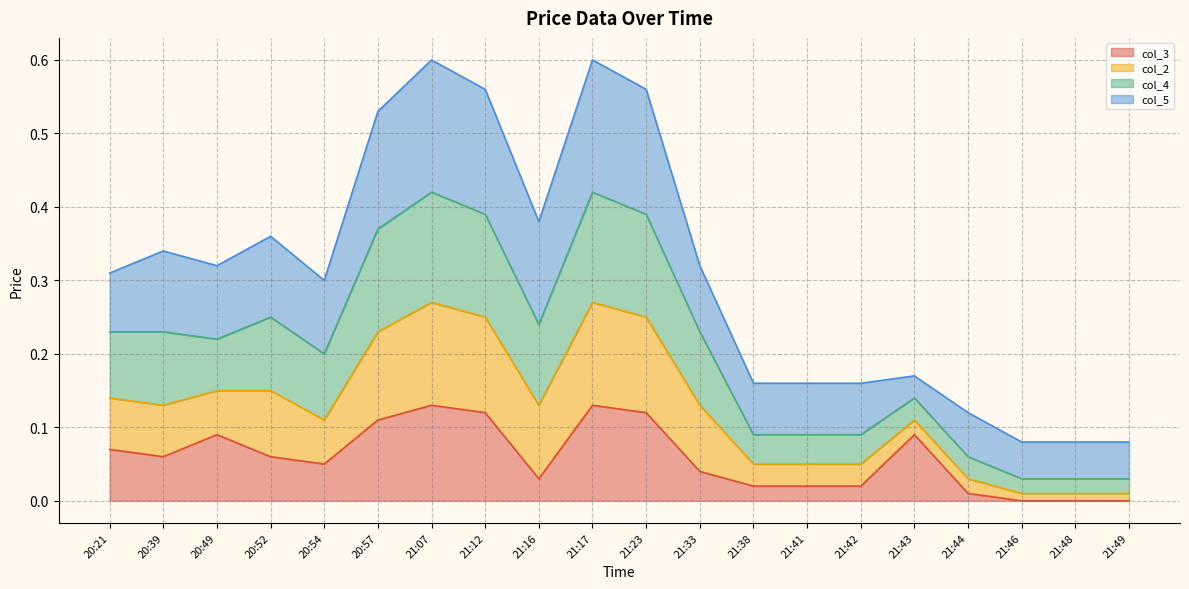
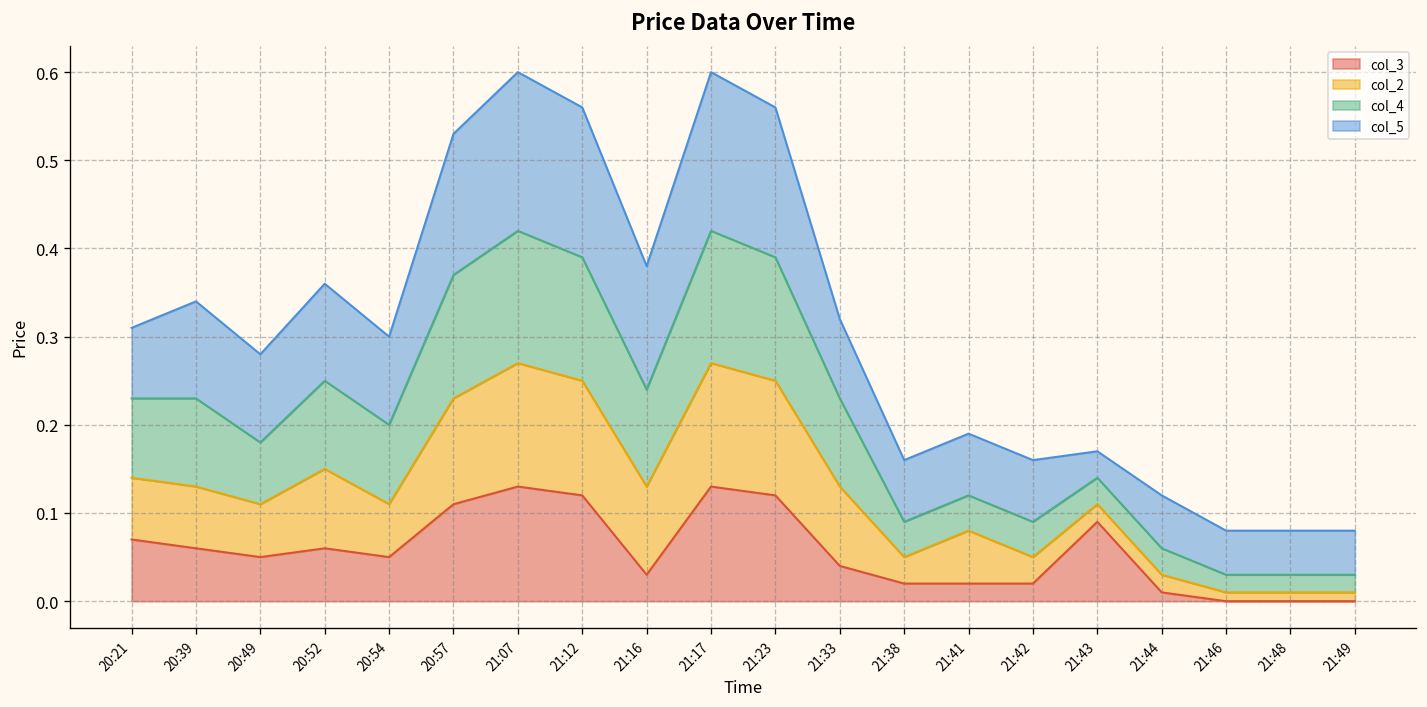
  {
    "col_3": {
      "20:21": 0.07,
      "20:39": 0.06,
-     "20:49": 0.09,
+     "20:49": 0.05,
      "20:52": 0.06,
      "20:54": 0.05,
      "20:57": 0.11,
      "21:07": 0.13,
      "21:12": 0.12,
      "21:16": 0.03,
      "21:17": 0.13,
      "21:23": 0.12,
      "21:33": 0.04,
      "21:38": 0.02,
      "21:41": 0.02,
      "21:42": 0.02,
      "21:43": 0.09,
      "21:44": 0.01,
      "21:46": 0.00,
      "21:48": 0.00,
      "21:49": 0.00
    },
    "col_2": {
      "20:21": 0.07,
      "20:39": 0.07,
      "20:49": 0.06,
      "20:52": 0.09,
      "20:54": 0.06,
      "20:57": 0.12,
      "21:07": 0.14,
      "21:12": 0.13,
      "21:16": 0.10,
      "21:17": 0.14,
      "21:23": 0.13,
      "21:33": 0.09,
      "21:38": 0.03,
-     "21:41": 0.03,
+     "21:41": 0.06,
      "21:42": 0.03,
      "21:43": 0.02,
      "21:44": 0.02,
      "21:46": 0.01,
      "21:48": 0.01,
      "21:49": 0.01
    },
    "col_4": {
      "20:21": 0.09,
      "20:39": 0.10,
      "20:49": 0.07,
      "20:52": 0.10,
      "20:54": 0.09,
      "20:57": 0.14,
      "21:07": 0.15,
      "21:12": 0.14,
      "21:16": 0.11,
      "21:17": 0.15,
      "21:23": 0.14,
      "21:33": 0.10,
      "21:38": 0.04,
      "21:41": 0.04,
      "21:42": 0.04,
      "21:43": 0.03,
      "21:44": 0.03,
      "21:46": 0.02,
      "21:48": 0.02,
      "21:49": 0.02
    },
    "col_5": {
      "20:21": 0.08,
      "20:39": 0.11,
      "20:49": 0.10,
      "20:52": 0.11,
      "20:54": 0.10,
      "20:57": 0.16,
      "21:07": 0.18,
      "21:12": 0.17,
      "21:16": 0.14,
      "21:17": 0.18,
      "21:23": 0.17,
      "21:33": 0.09,
      "21:38": 0.07,
      "21:41": 0.07,
      "21:42": 0.07,
      "21:43": 0.03,
      "21:44": 0.06,
      "21:46": 0.05,
      "21:48": 0.05,
      "21:49": 0.05
    }
  }
